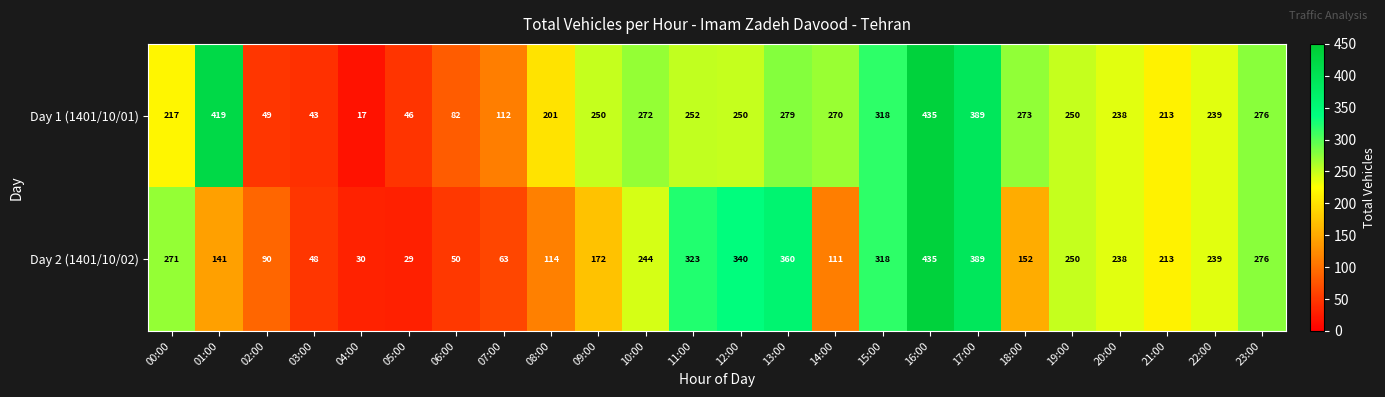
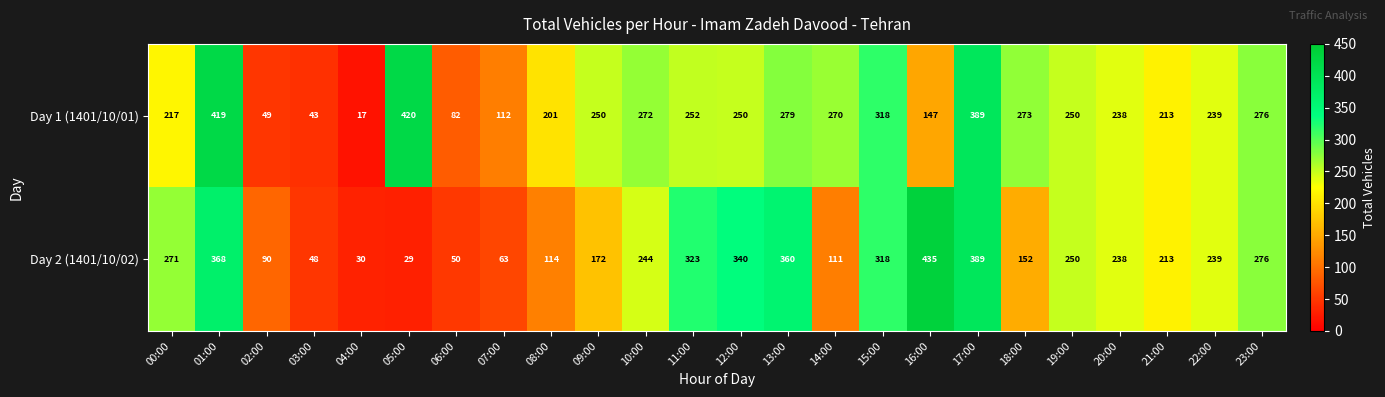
  {
    "Day 1 (1401/10/01)": {
      "00:00": 217,
      "01:00": 419,
      "02:00": 49,
      "03:00": 43,
      "04:00": 17,
-     "05:00": 46,
+     "05:00": 420,
      "06:00": 82,
      "07:00": 112,
      "08:00": 201,
      "09:00": 250,
      "10:00": 272,
      "11:00": 252,
      "12:00": 250,
      "13:00": 279,
      "14:00": 270,
      "15:00": 318,
-     "16:00": 435,
+     "16:00": 147,
      "17:00": 389,
      "18:00": 273,
      "19:00": 250,
      "20:00": 238,
      "21:00": 213,
      "22:00": 239,
      "23:00": 276
    },
    "Day 2 (1401/10/02)": {
      "00:00": 271,
-     "01:00": 141,
+     "01:00": 368,
      "02:00": 90,
      "03:00": 48,
      "04:00": 30,
      "05:00": 29,
      "06:00": 50,
      "07:00": 63,
      "08:00": 114,
      "09:00": 172,
      "10:00": 244,
      "11:00": 323,
      "12:00": 340,
      "13:00": 360,
      "14:00": 111,
      "15:00": 318,
      "16:00": 435,
      "17:00": 389,
      "18:00": 152,
      "19:00": 250,
      "20:00": 238,
      "21:00": 213,
      "22:00": 239,
      "23:00": 276
    }
  }
